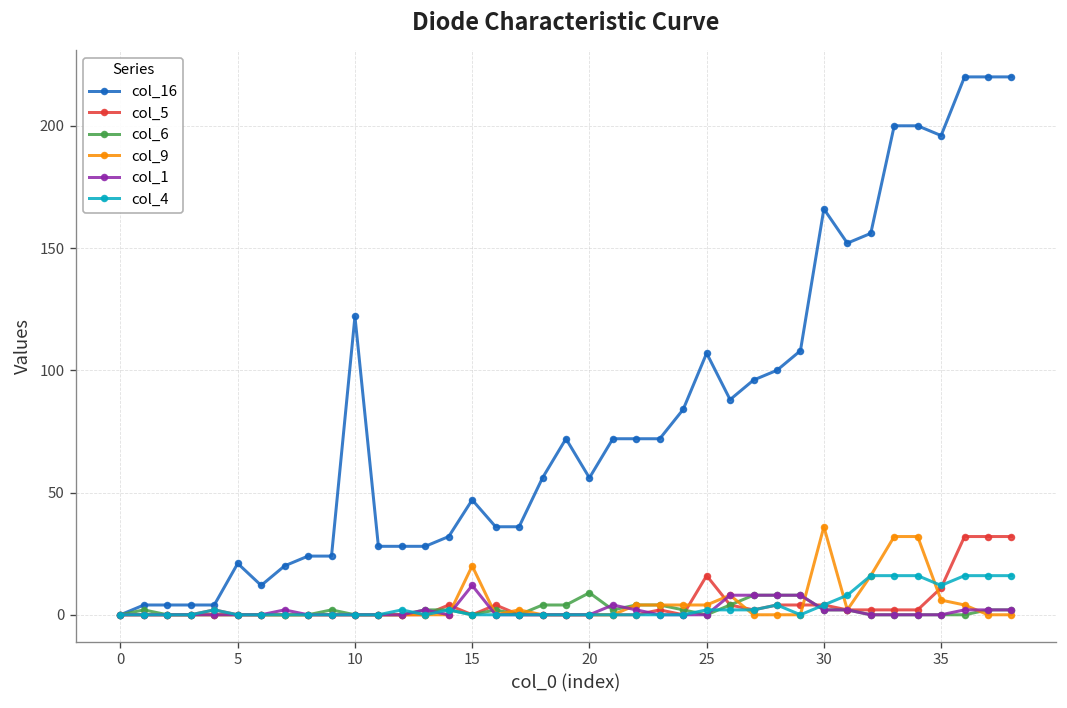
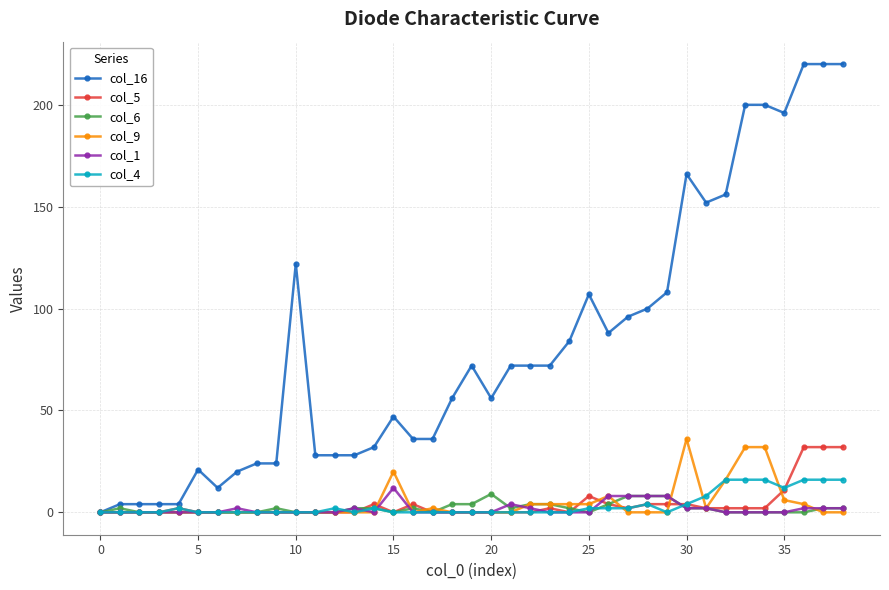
  {
    "col_16": {
      "5": 21,
      "10": 122,
      "15": 47,
      "20": 56,
      "25": 107,
      "30": 166,
      "35": 196
    },
    "col_5": {
-     "25": 16
+     "25": 8
    },
    "col_6": {
      "20": 9
    },
    "col_9": {
      "15": 20,
      "25": 4,
      "30": 36,
      "35": 6
    },
    "col_1": {
      "15": 12
    },
    "col_4": {
      "25": 2
    }
  }
